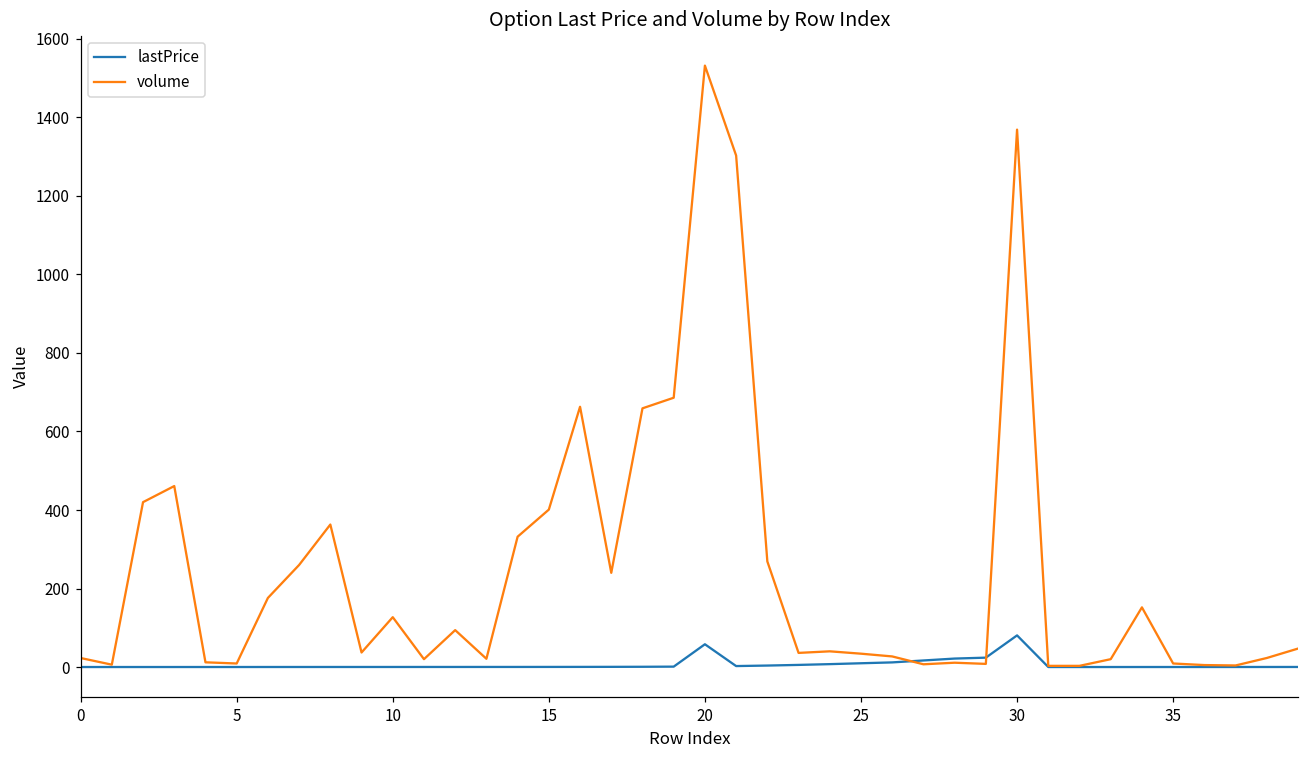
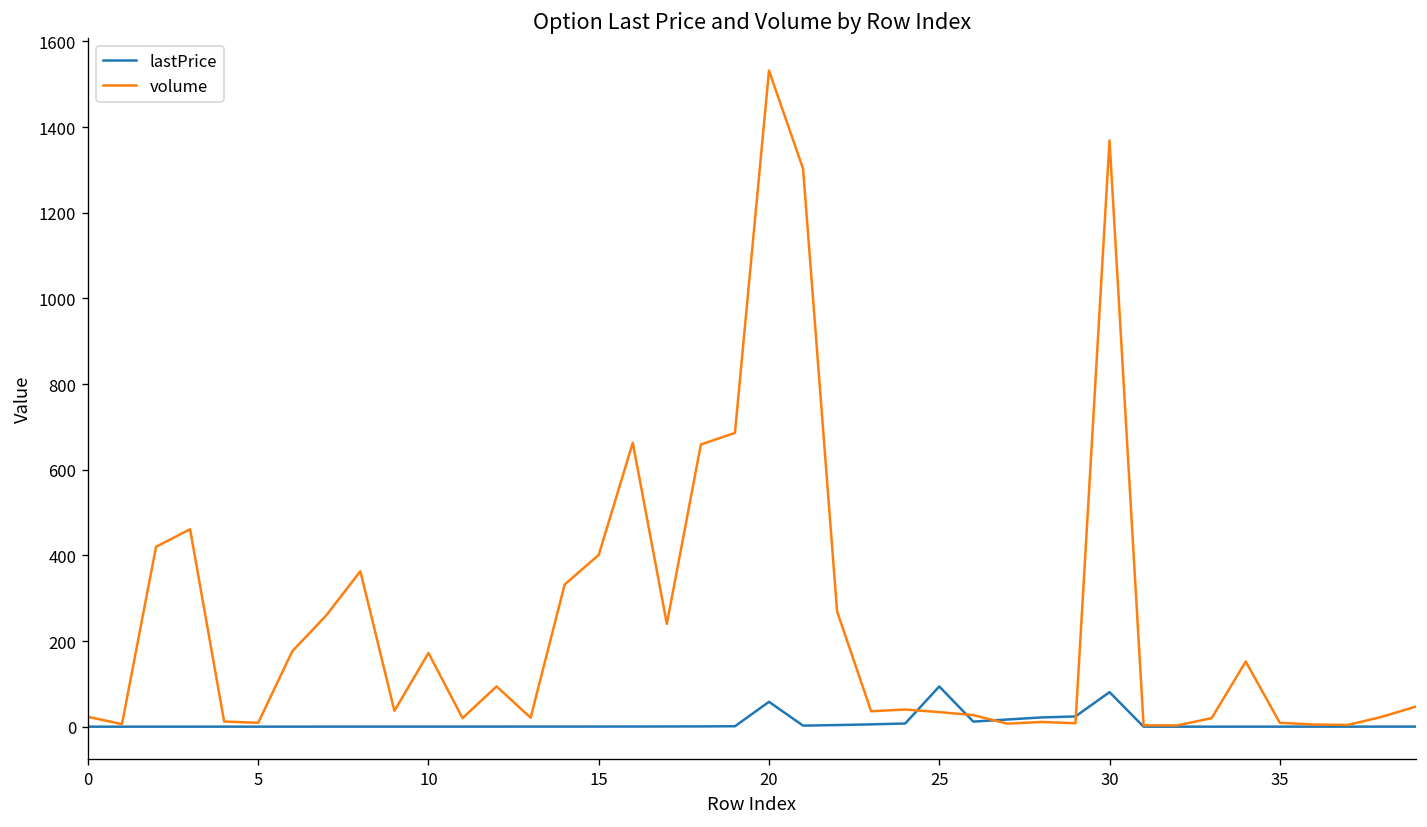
  {
    "lastPrice": {
      "0": 0,
      "5": 0,
      "10": 0,
      "15": 0,
      "20": 60,
-     "25": 10,
+     "25": 90,
      "30": 80,
      "35": 0
    },
    "volume": {
      "0": 20,
      "5": 10,
-     "10": 130,
+     "10": 170,
      "15": 400,
      "20": 1530,
      "25": 30,
      "30": 1370,
      "35": 10
    }
  }
